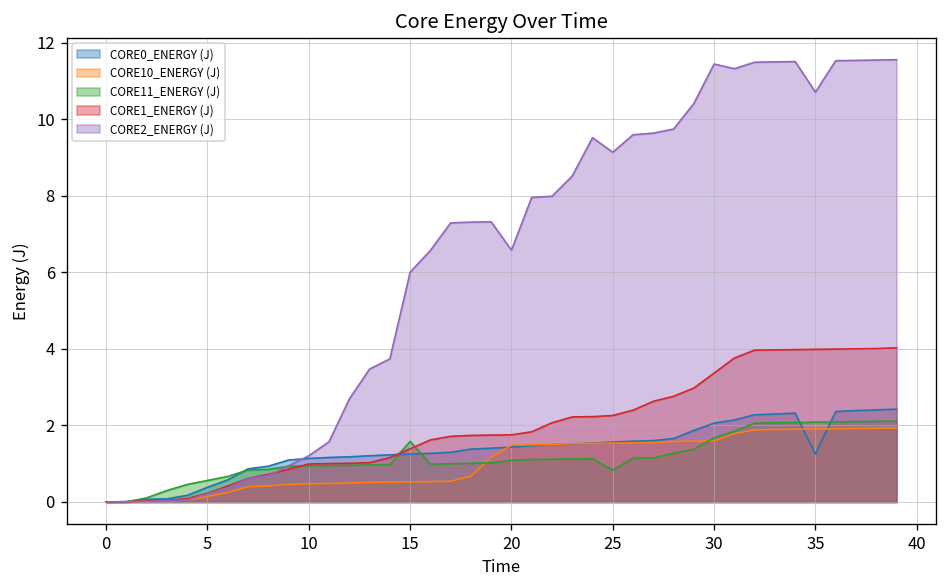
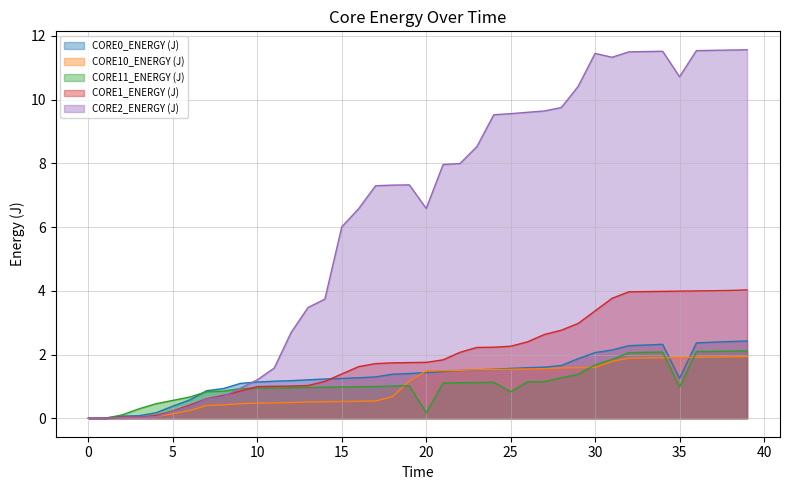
  {
    "CORE0_ENERGY (J)": {
      "5": 0.4,
      "15": 1.3,
      "30": 2.1,
      "35": 1.3
    },
    "CORE11_ENERGY (J)": {
      "5": 0.6,
-     "15": 1.6,
-     "20": 1.1,
+     "15": 1.0,
+     "20": 0.2,
      "25": 0.8,
-     "35": 2.1
+     "35": 1.0
    },
    "CORE2_ENERGY (J)": {
      "15": 6.0,
      "20": 6.6,
-     "25": 9.1,
+     "25": 9.6,
      "30": 11.4,
      "35": 10.7
    }
  }
